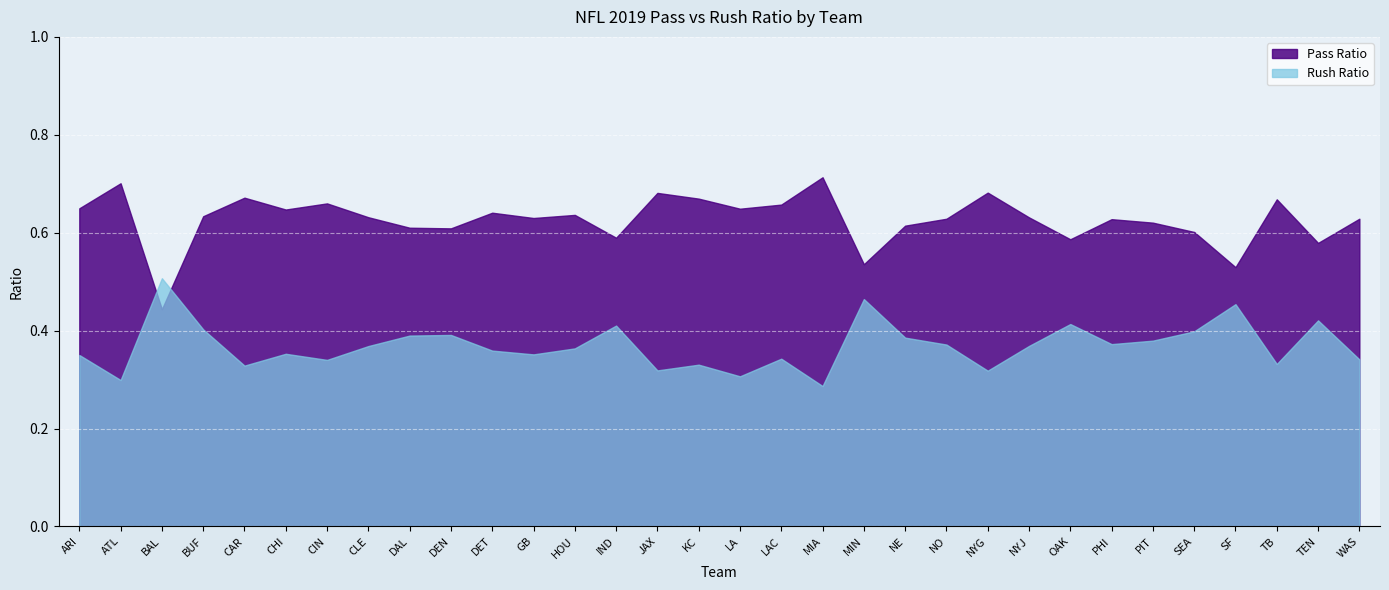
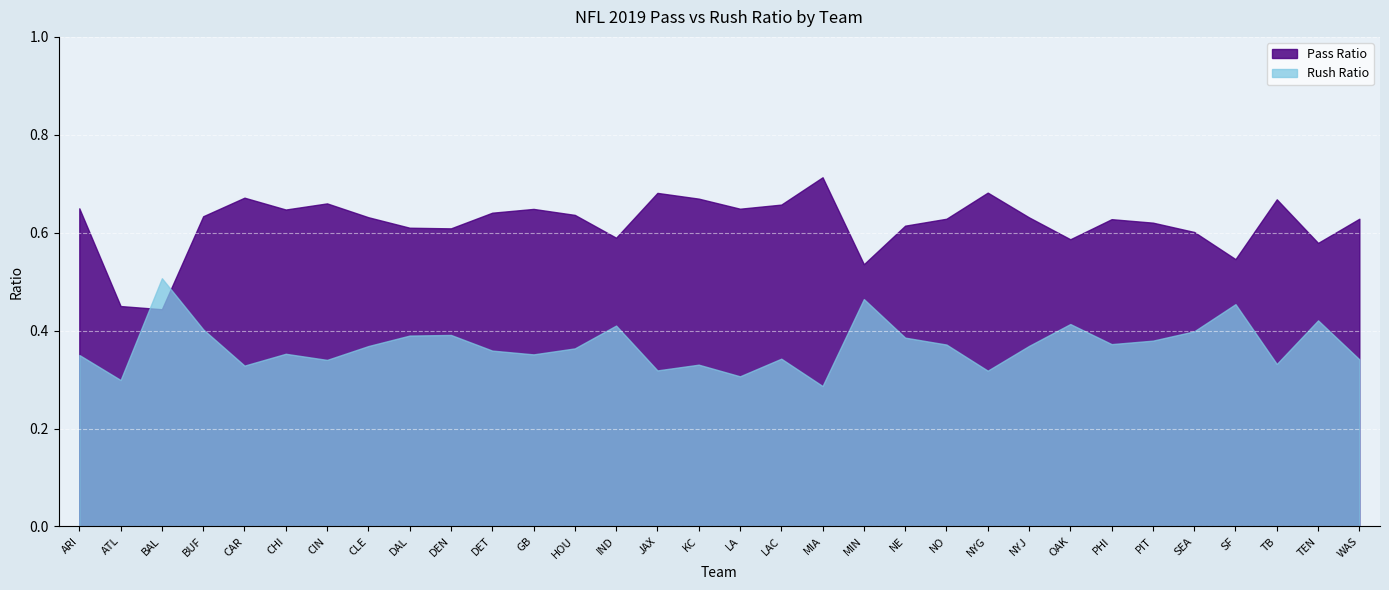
  {
    "Pass Ratio": {
      "ARI": 0.65,
-     "ATL": 0.70,
+     "ATL": 0.45,
      "BAL": 0.44,
      "BUF": 0.63,
      "CAR": 0.67,
      "CHI": 0.65,
      "CIN": 0.66,
      "CLE": 0.63,
      "DAL": 0.61,
      "DEN": 0.61,
      "DET": 0.64,
-     "GB": 0.63,
+     "GB": 0.65,
      "HOU": 0.64,
      "IND": 0.59,
      "JAX": 0.68,
      "KC": 0.67,
      "LA": 0.65,
      "LAC": 0.66,
      "MIA": 0.71,
      "MIN": 0.54,
      "NE": 0.61,
      "NO": 0.63,
      "NYG": 0.68,
      "NYJ": 0.63,
      "OAK": 0.59,
      "PHI": 0.63,
      "PIT": 0.62,
      "SEA": 0.60,
-     "SF": 0.53,
+     "SF": 0.55,
      "TB": 0.67,
      "TEN": 0.58,
      "WAS": 0.63
    },
    "Rush Ratio": {
      "ARI": 0.35,
      "ATL": 0.30,
      "BAL": 0.51,
      "BUF": 0.40,
      "CAR": 0.33,
      "CHI": 0.35,
      "CIN": 0.34,
      "CLE": 0.37,
      "DAL": 0.39,
      "DEN": 0.39,
      "DET": 0.36,
      "GB": 0.35,
      "HOU": 0.36,
      "IND": 0.41,
      "JAX": 0.32,
      "KC": 0.33,
      "LA": 0.31,
      "LAC": 0.34,
      "MIA": 0.29,
      "MIN": 0.46,
      "NE": 0.39,
      "NO": 0.37,
      "NYG": 0.32,
      "NYJ": 0.37,
      "OAK": 0.41,
      "PHI": 0.37,
      "PIT": 0.38,
      "SEA": 0.40,
      "SF": 0.45,
      "TB": 0.33,
      "TEN": 0.42,
      "WAS": 0.34
    }
  }
